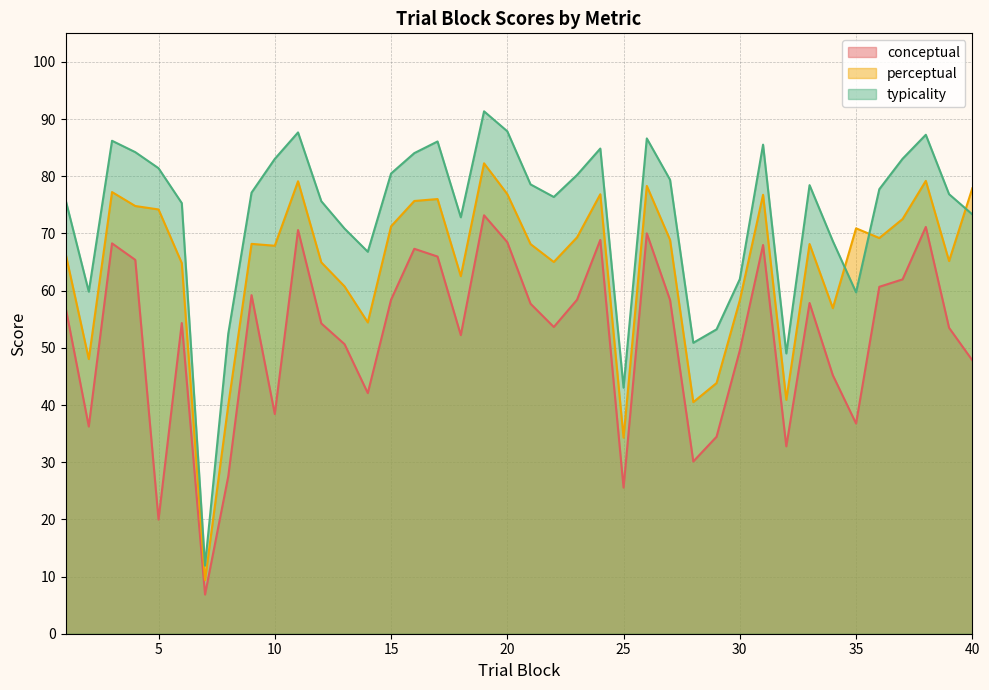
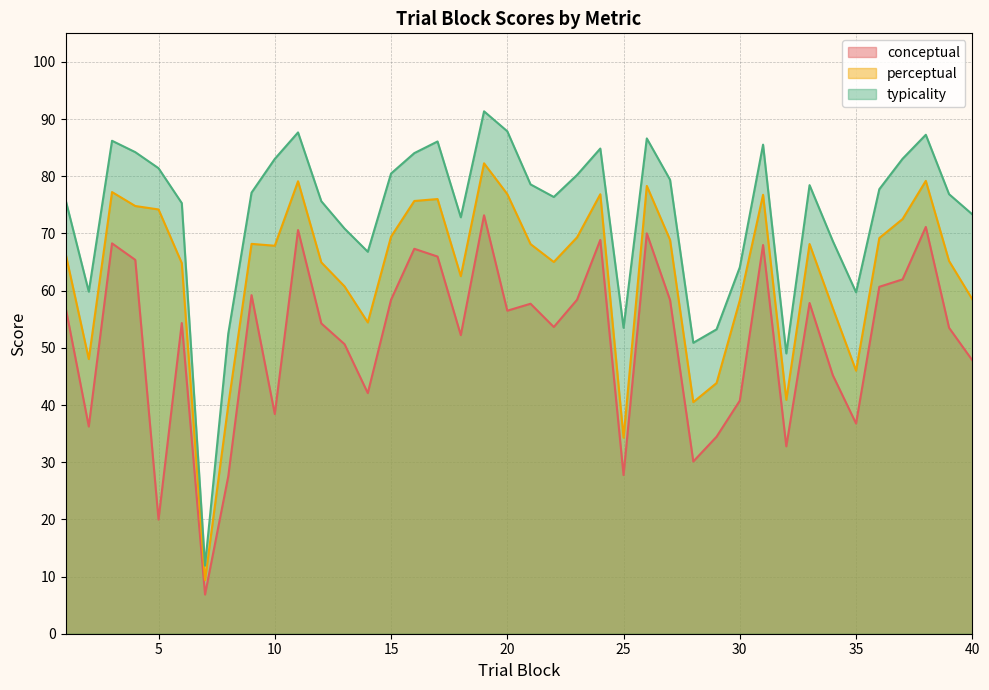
  {
    "conceptual": {
      "5": 20,
      "10": 38,
      "15": 58,
-     "20": 68,
-     "25": 26,
-     "30": 50,
+     "20": 56,
+     "25": 28,
+     "30": 41,
      "35": 37,
      "40": 48
    },
    "perceptual": {
      "5": 74,
      "10": 68,
-     "15": 71,
+     "15": 69,
      "20": 77,
      "25": 34,
      "30": 58,
-     "35": 71,
-     "40": 78
+     "35": 46,
+     "40": 58
    },
    "typicality": {
      "5": 81,
      "10": 83,
      "15": 80,
      "20": 88,
-     "25": 43,
-     "30": 62,
+     "25": 54,
+     "30": 64,
      "35": 60,
      "40": 73
    }
  }
